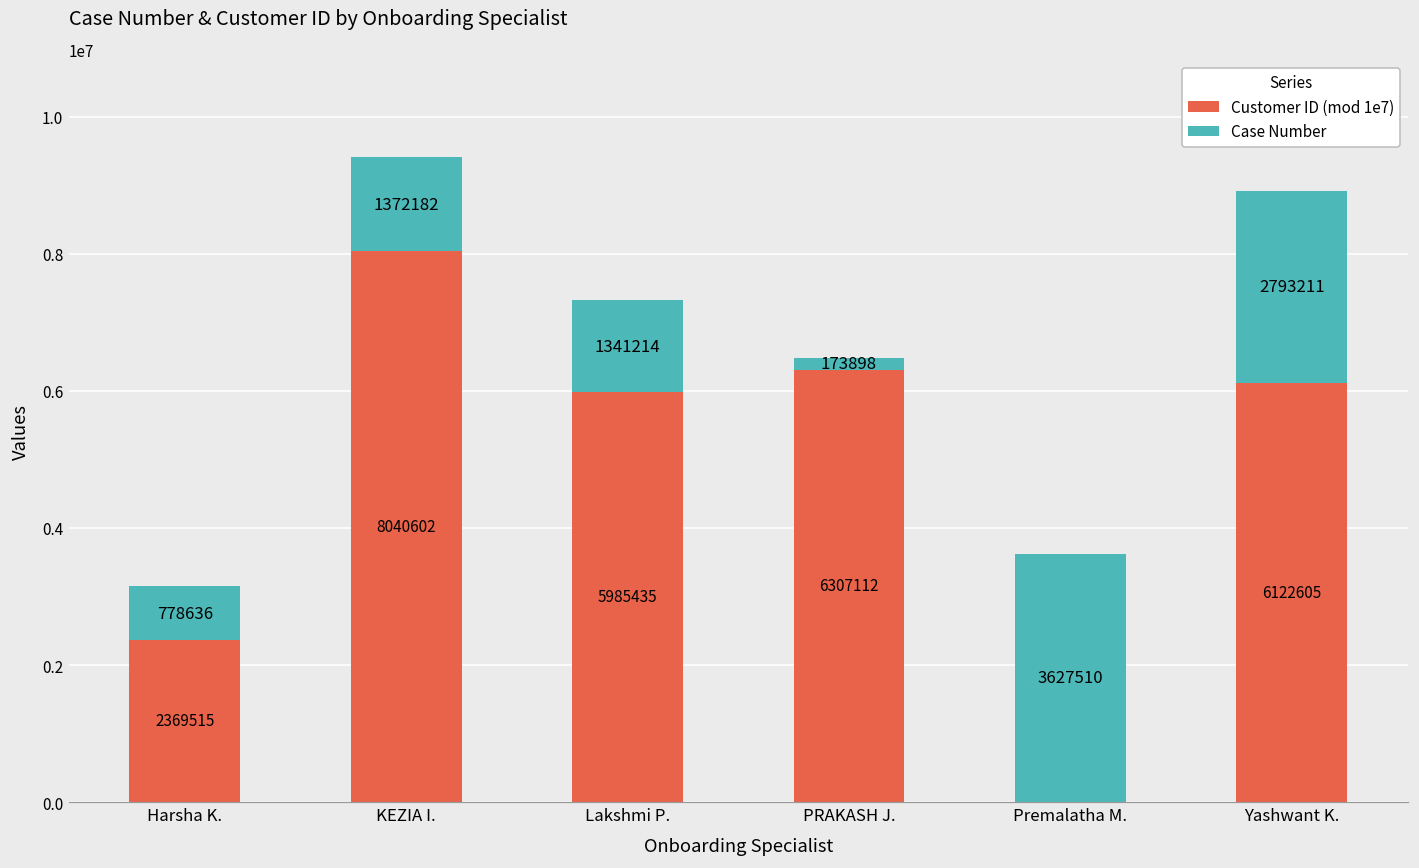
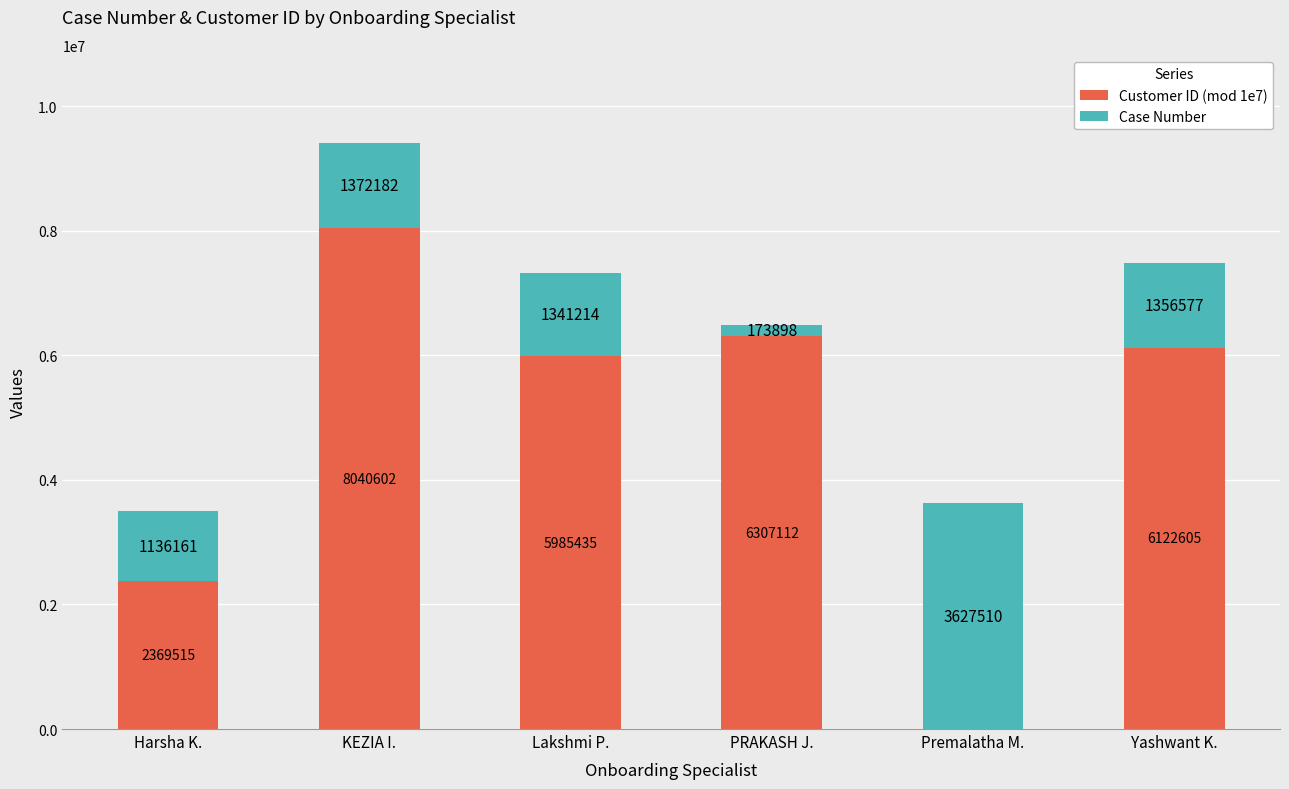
  {
    "Customer ID (mod 1e7)": {
      "Harsha K.": 2369515,
      "KEZIA I.": 8040602,
      "Lakshmi P.": 5985435,
      "PRAKASH J.": 6307112,
      "Yashwant K.": 6122605
    },
    "Case Number": {
-     "Harsha K.": 778636,
+     "Harsha K.": 1136161,
      "KEZIA I.": 1372182,
      "Lakshmi P.": 1341214,
      "PRAKASH J.": 173898,
      "Premalatha M.": 3627510,
-     "Yashwant K.": 2793211
+     "Yashwant K.": 1356577
    }
  }
